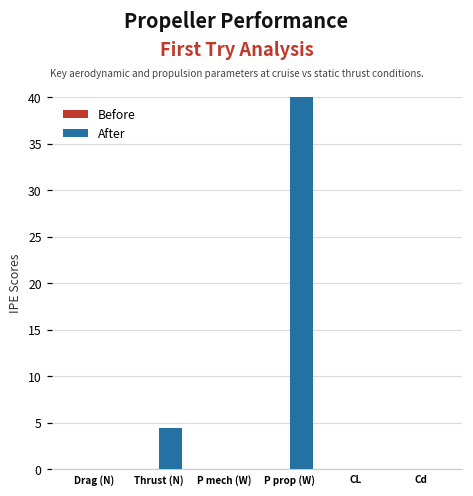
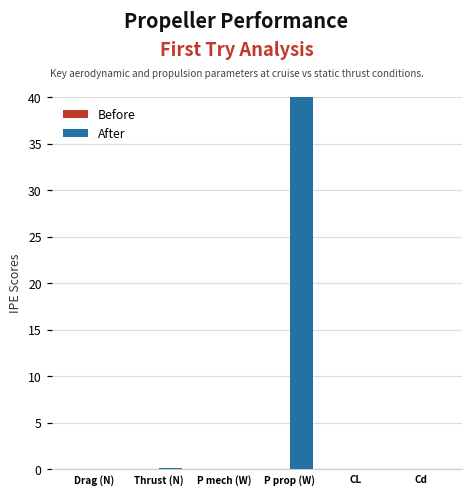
  {
    "After": {
-     "Thrust (N)": 4,
+     "Thrust (N)": 0,
      "P prop (W)": 40
    }
  }
